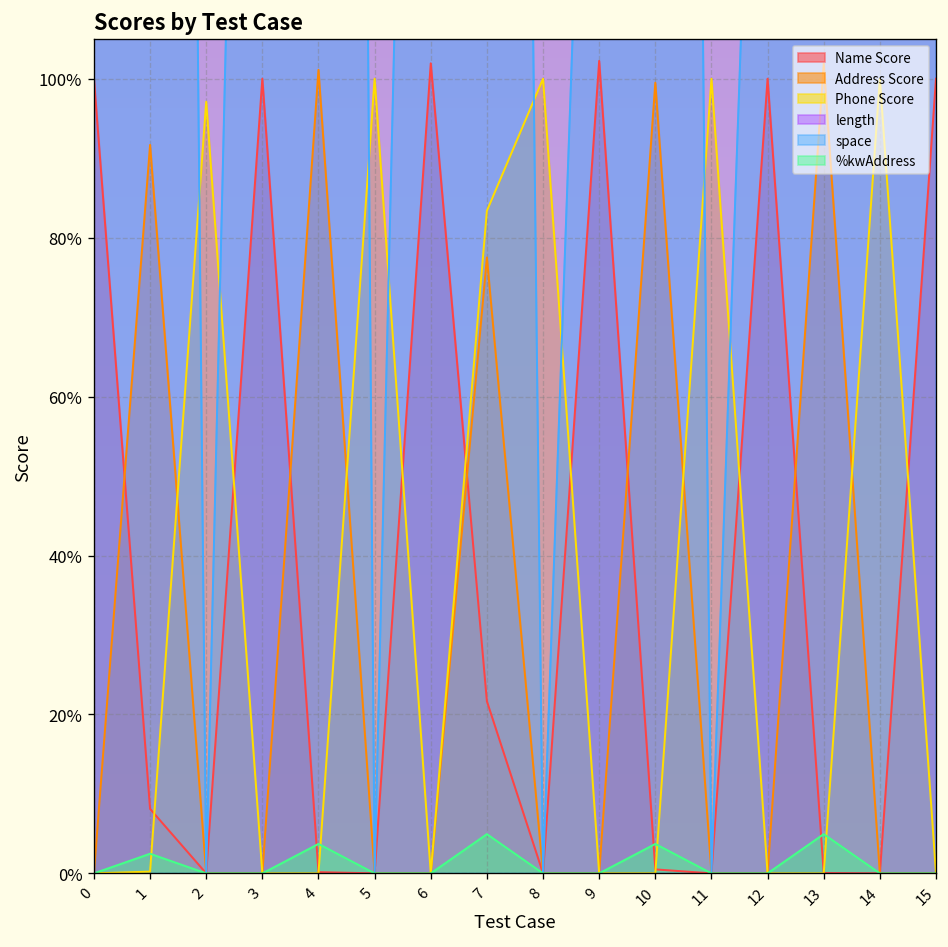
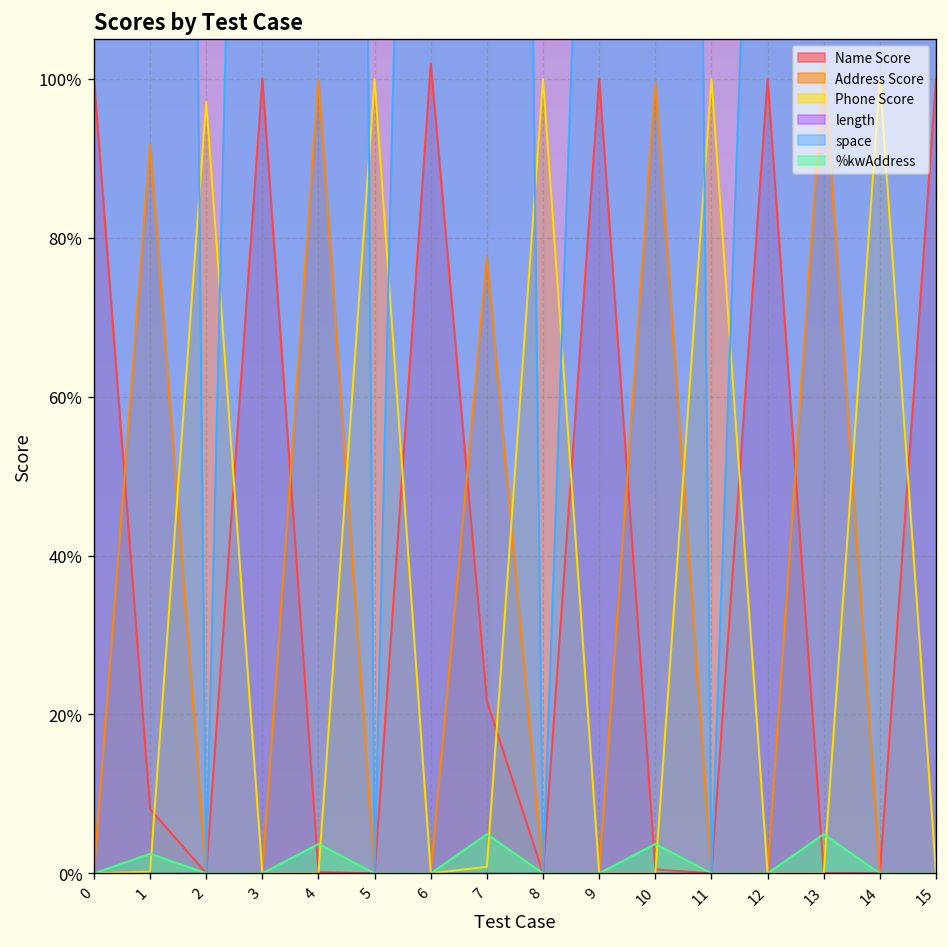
  {
    "Name Score": {
      "0": "100%",
      "1": "8%",
      "3": "100%",
      "6": "102%",
      "7": "22%",
-     "9": "102%",
+     "9": "100%",
      "10": "0%",
      "12": "100%",
      "15": "100%"
    },
    "Address Score": {
      "1": "92%",
-     "4": "101%",
+     "4": "100%",
      "7": "78%",
      "10": "99%"
    },
    "Phone Score": {
      "1": "0%",
      "2": "97%",
      "5": "100%",
-     "7": "83%",
+     "7": "1%",
      "8": "100%",
      "10": "0%",
      "11": "100%"
    },
    "%kwAddress": {
      "1": "2%",
      "4": "4%",
      "7": "5%",
      "10": "4%",
      "13": "5%"
    }
  }
